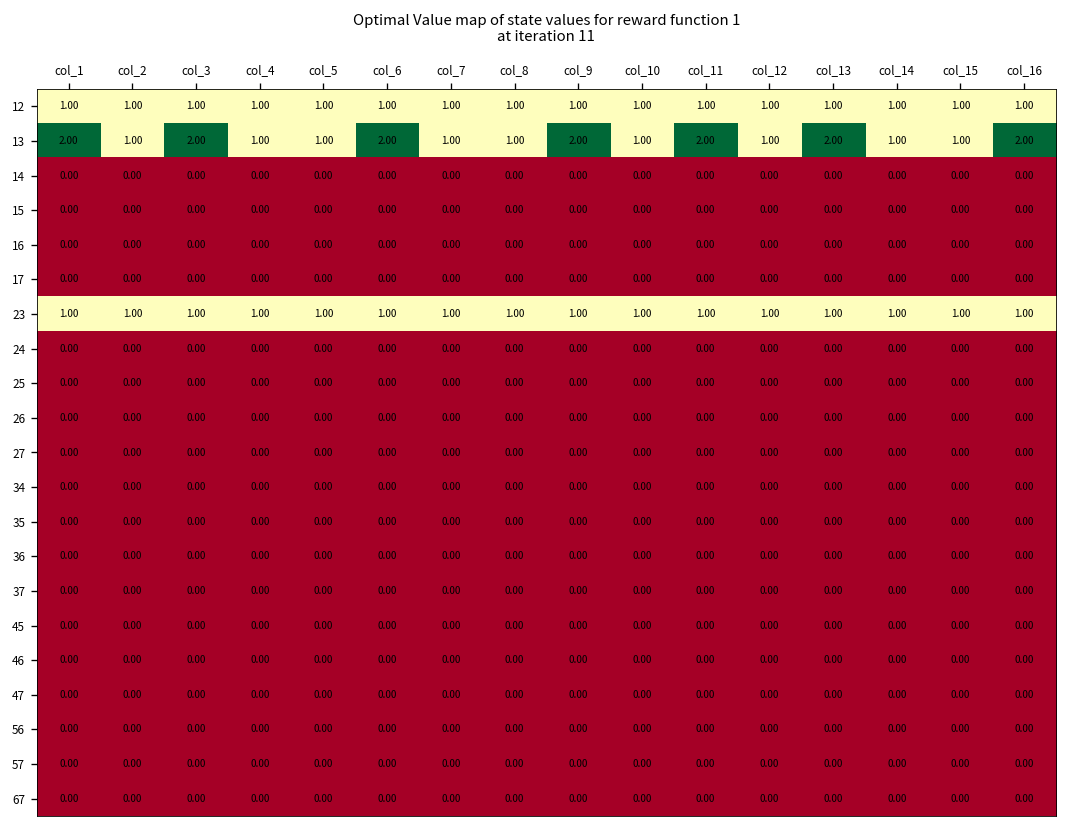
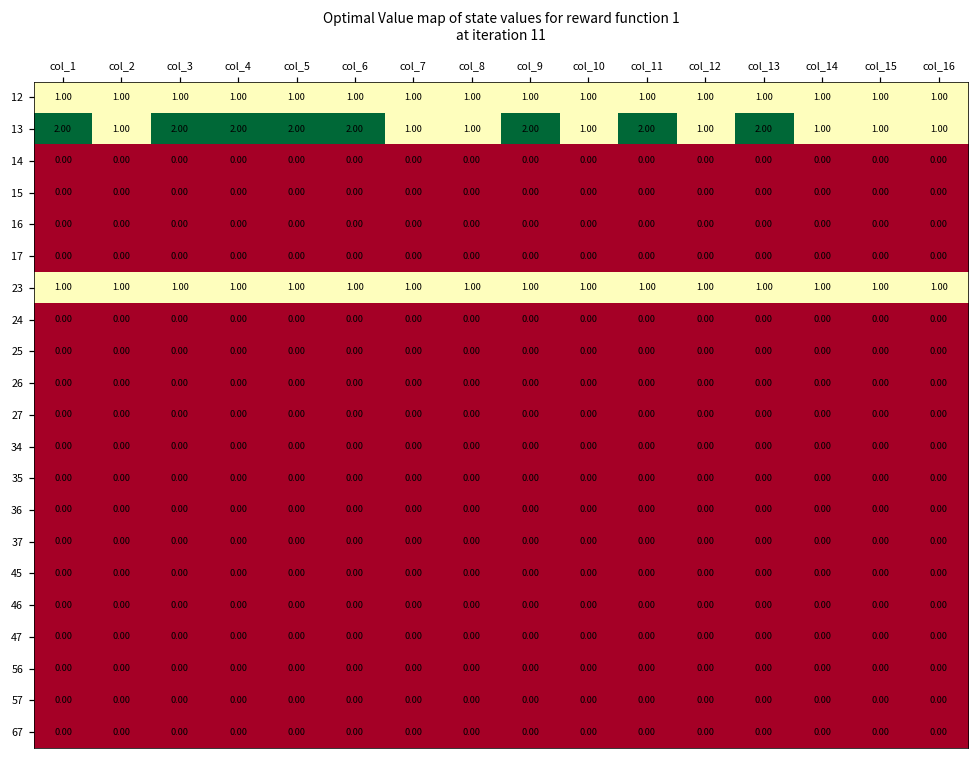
  {
    "13": {
      "col_1": 2.00,
      "col_2": 1.00,
      "col_3": 2.00,
-     "col_4": 1.00,
-     "col_5": 1.00,
+     "col_4": 2.00,
+     "col_5": 2.00,
      "col_6": 2.00,
      "col_7": 1.00,
      "col_8": 1.00,
      "col_9": 2.00,
      "col_10": 1.00,
      "col_11": 2.00,
      "col_12": 1.00,
      "col_13": 2.00,
      "col_14": 1.00,
      "col_15": 1.00,
-     "col_16": 2.00
+     "col_16": 1.00
    }
  }
